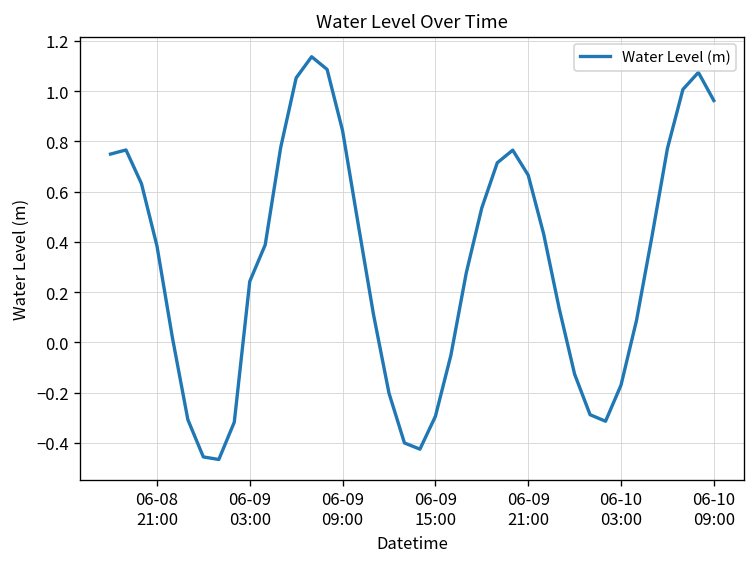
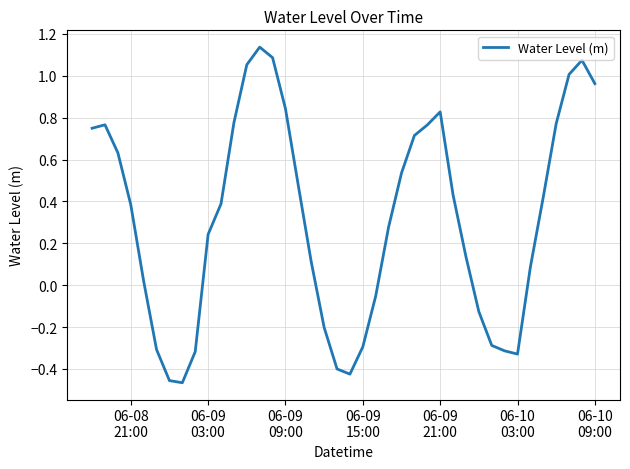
  {
    "06-08 21:00": 0.38,
    "06-09 03:00": 0.24,
    "06-09 09:00": 0.84,
    "06-09 15:00": -0.29,
-   "06-09 21:00": 0.67,
-   "06-10 03:00": -0.17,
+   "06-09 21:00": 0.83,
+   "06-10 03:00": -0.33,
    "06-10 09:00": 0.96
  }
